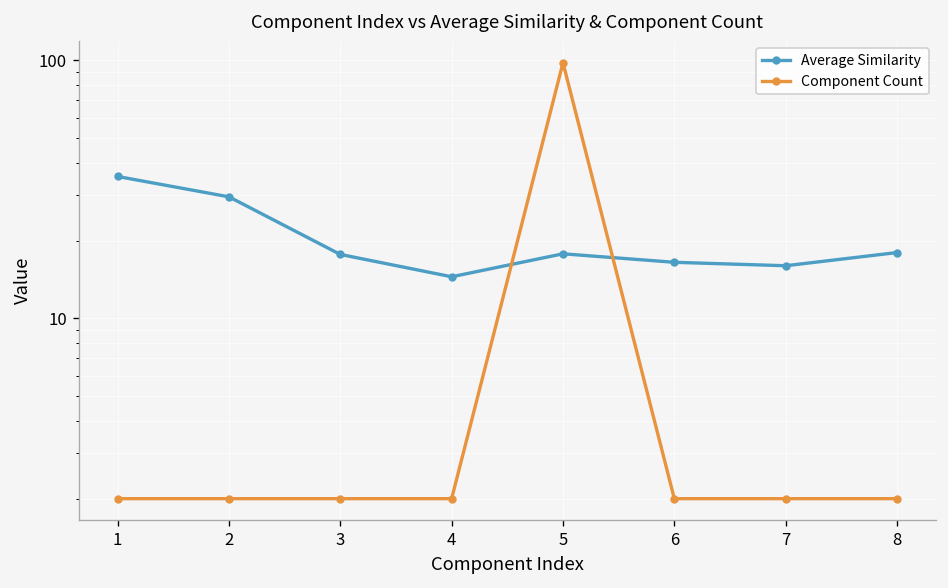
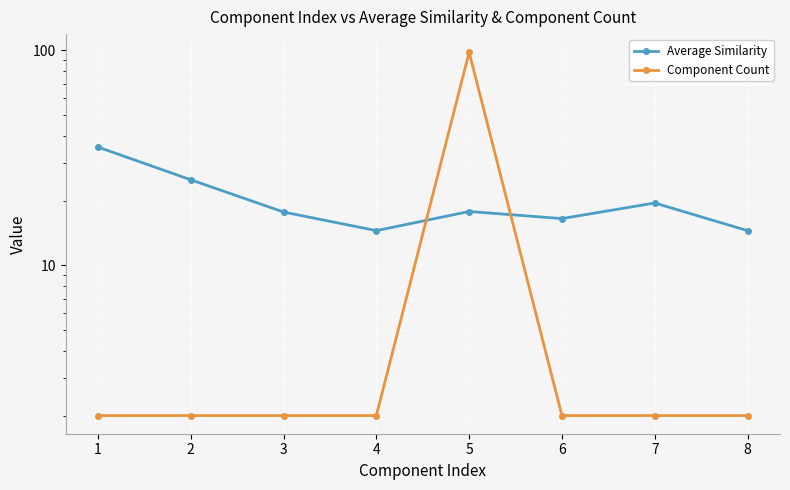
  {
    "Average Similarity": {
      "1": 36,
-     "2": 30,
+     "2": 25,
      "3": 18,
      "4": 15,
      "5": 18,
      "6": 17,
-     "7": 16,
-     "8": 18
+     "7": 20,
+     "8": 15
    },
    "Component Count": {
      "1": 2,
      "2": 2,
      "3": 2,
      "4": 2,
      "5": 100,
      "6": 2,
      "7": 2,
      "8": 2
    }
  }
